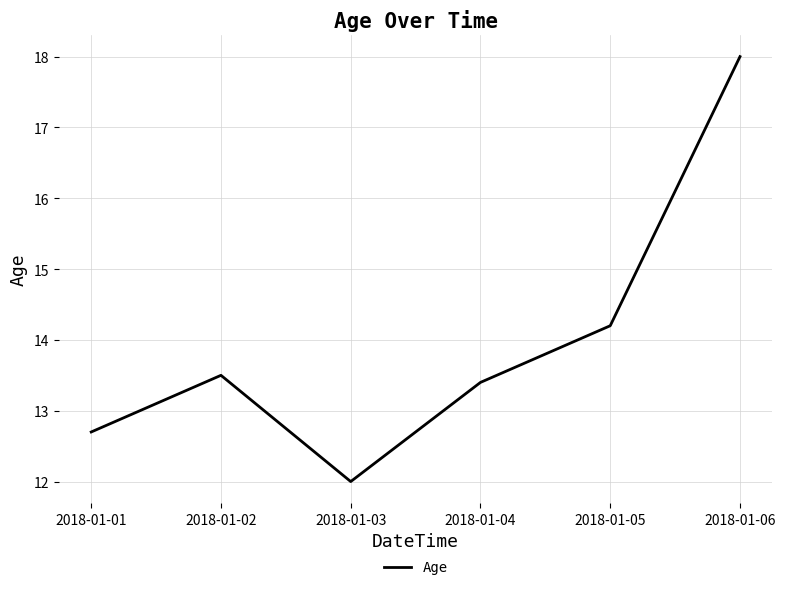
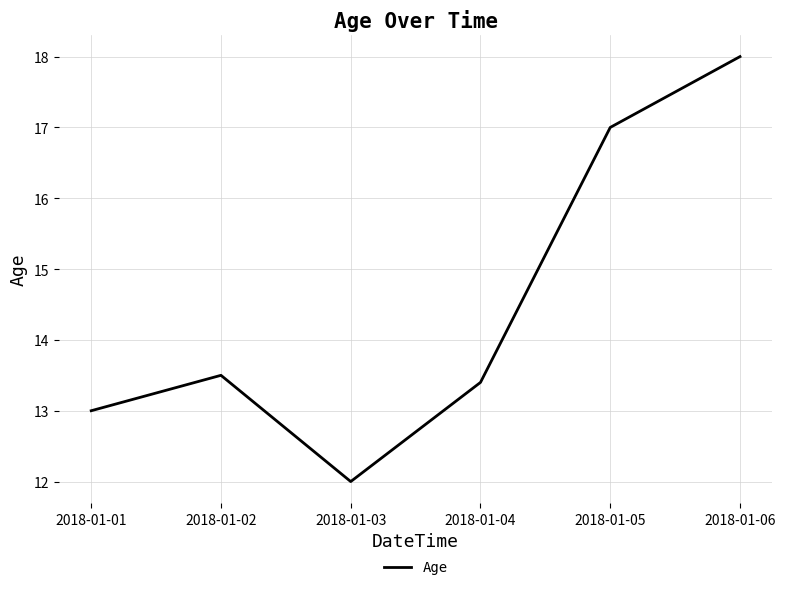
  {
-   "2018-01-01": 12.7,
+   "2018-01-01": 13.0,
    "2018-01-02": 13.5,
    "2018-01-03": 12.0,
    "2018-01-04": 13.4,
-   "2018-01-05": 14.2,
+   "2018-01-05": 17.0,
    "2018-01-06": 18.0
  }
